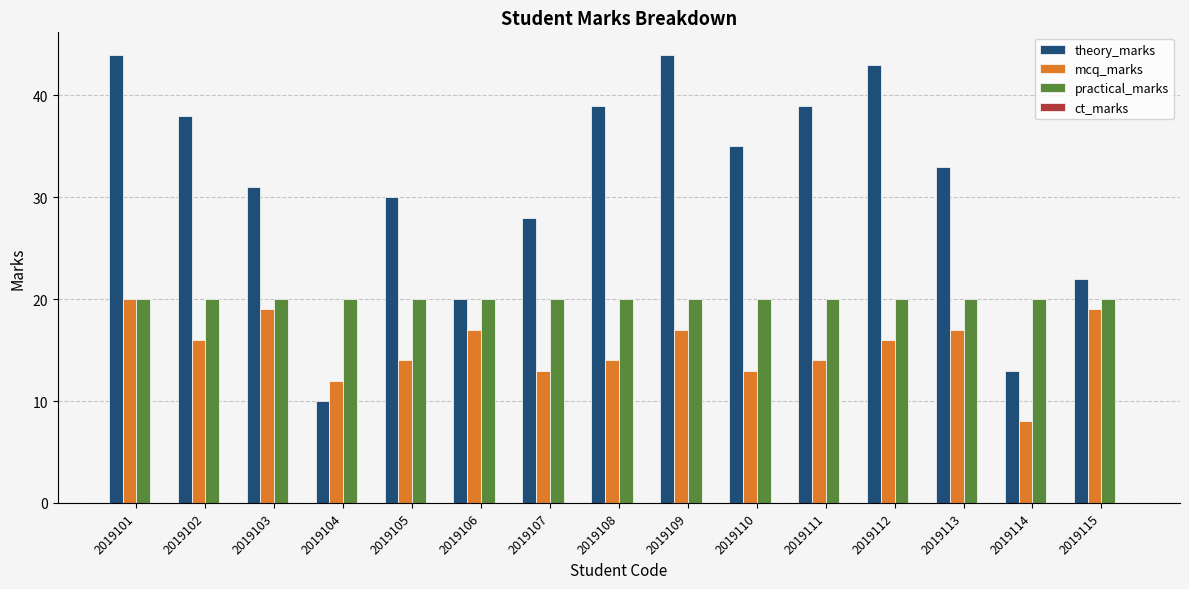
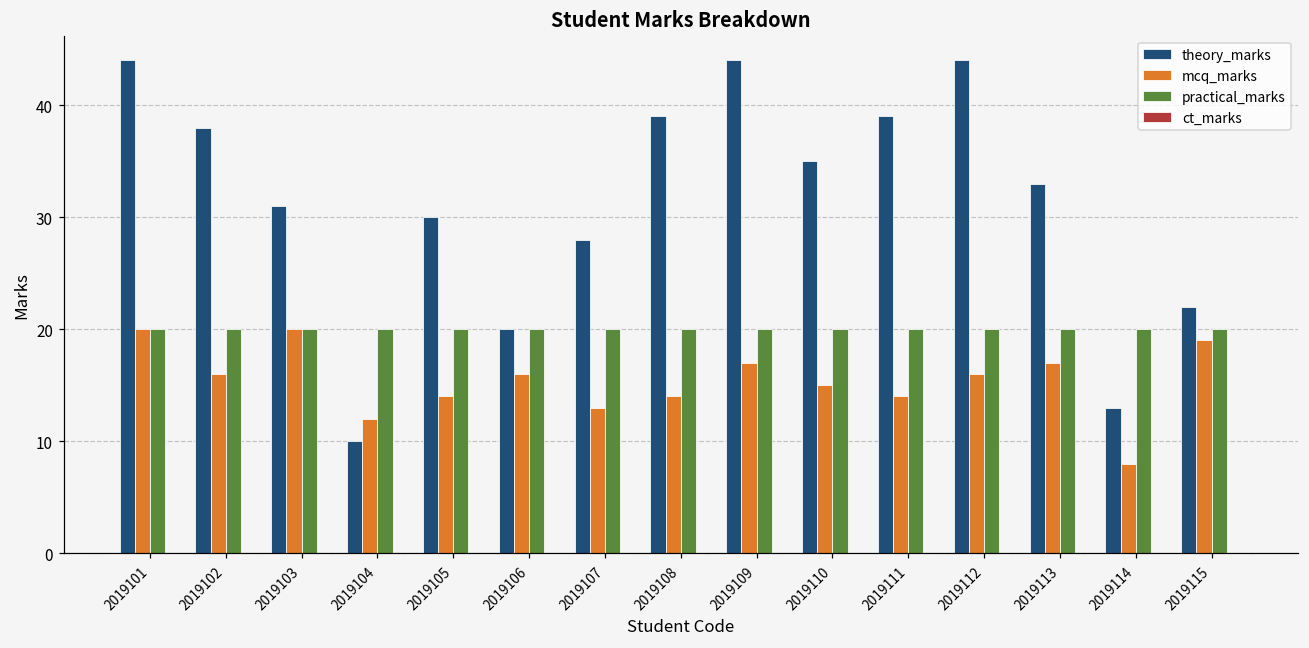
  {
    "theory_marks": {
      "2019101": 44,
      "2019102": 38,
      "2019103": 31,
      "2019104": 10,
      "2019105": 30,
      "2019106": 20,
      "2019107": 28,
      "2019108": 39,
      "2019109": 44,
      "2019110": 35,
      "2019111": 39,
-     "2019112": 43,
+     "2019112": 44,
      "2019113": 33,
      "2019114": 13,
      "2019115": 22
    },
    "mcq_marks": {
      "2019101": 20,
      "2019102": 16,
-     "2019103": 19,
+     "2019103": 20,
      "2019104": 12,
      "2019105": 14,
-     "2019106": 17,
+     "2019106": 16,
      "2019107": 13,
      "2019108": 14,
      "2019109": 17,
-     "2019110": 13,
+     "2019110": 15,
      "2019111": 14,
      "2019112": 16,
      "2019113": 17,
      "2019114": 8,
      "2019115": 19
    },
    "practical_marks": {
      "2019101": 20,
      "2019102": 20,
      "2019103": 20,
      "2019104": 20,
      "2019105": 20,
      "2019106": 20,
      "2019107": 20,
      "2019108": 20,
      "2019109": 20,
      "2019110": 20,
      "2019111": 20,
      "2019112": 20,
      "2019113": 20,
      "2019114": 20,
      "2019115": 20
    },
    "ct_marks": {
      "2019101": 0,
      "2019102": 0,
      "2019103": 0,
      "2019104": 0,
      "2019105": 0,
      "2019106": 0,
      "2019107": 0,
      "2019108": 0,
      "2019109": 0,
      "2019110": 0,
      "2019111": 0,
      "2019112": 0,
      "2019113": 0,
      "2019114": 0,
      "2019115": 0
    }
  }
